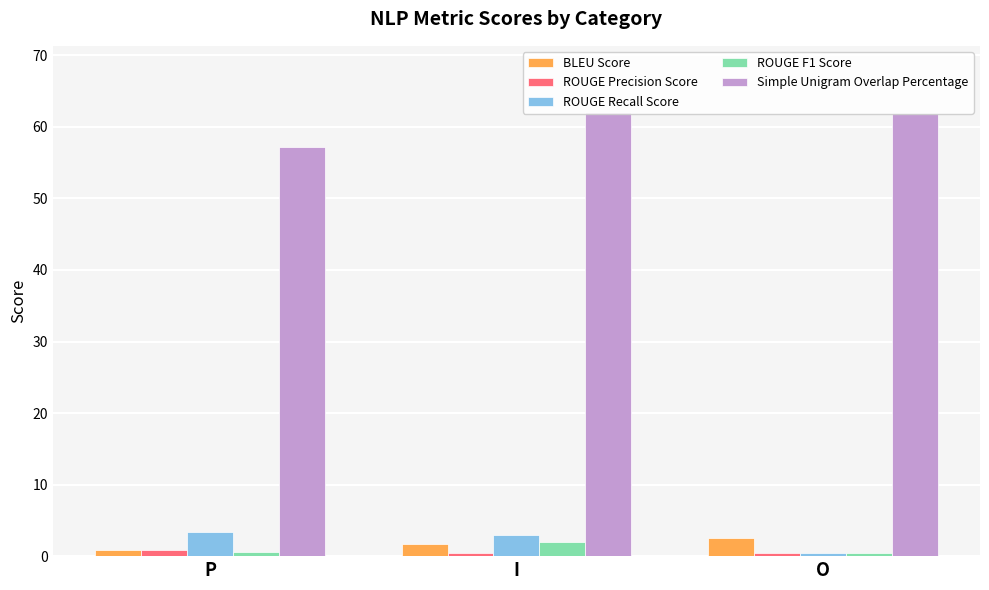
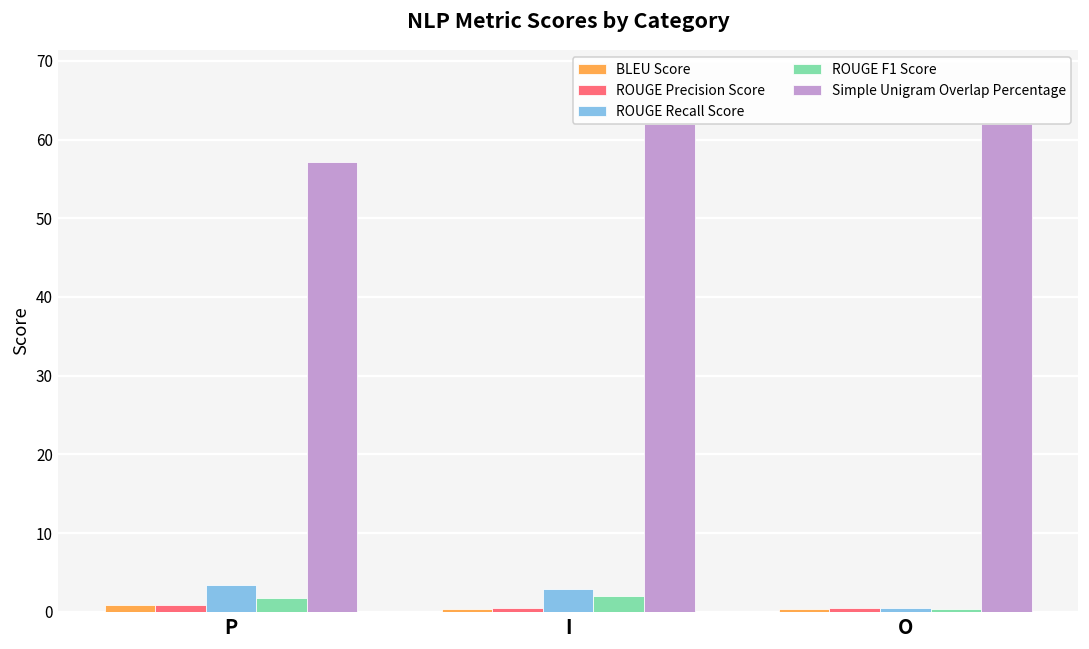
  {
    "BLEU Score": {
      "P": 1,
-     "I": 2,
-     "O": 3
+     "I": 0,
+     "O": 0
    },
    "ROUGE Precision Score": {
      "P": 1,
      "I": 0,
      "O": 0
    },
    "ROUGE Recall Score": {
      "P": 3,
      "I": 3,
      "O": 0
    },
    "ROUGE F1 Score": {
-     "P": 1,
+     "P": 2,
      "I": 2,
      "O": 0
    },
    "Simple Unigram Overlap Percentage": {
      "P": 57
    }
  }
